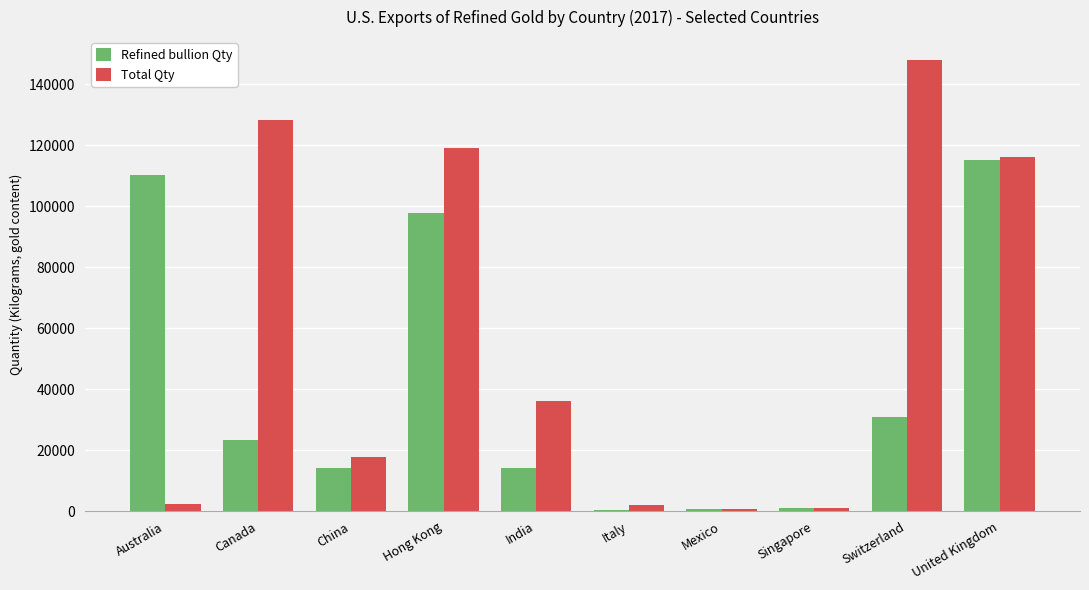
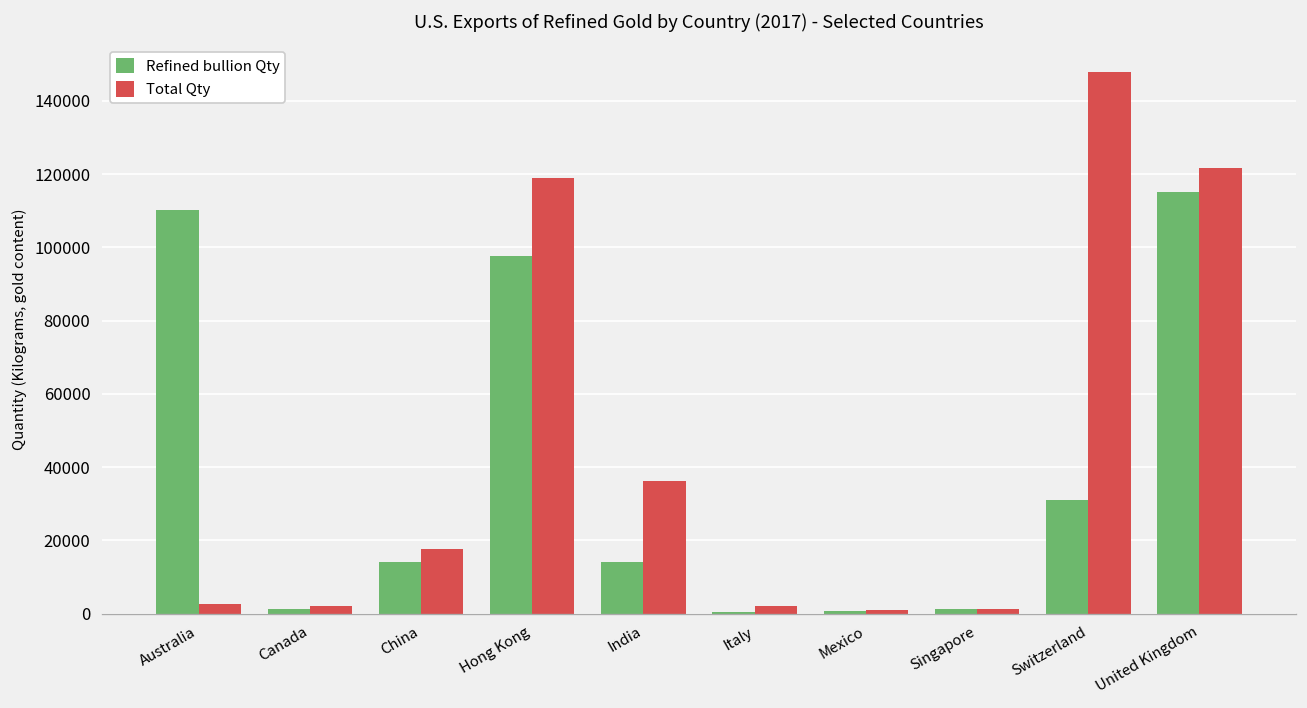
  {
    "Refined bullion Qty": {
      "Australia": 110000,
-     "Canada": 23000,
+     "Canada": 1000,
      "China": 14000,
      "Hong Kong": 98000,
      "India": 14000,
      "Singapore": 1000,
      "Switzerland": 31000,
      "United Kingdom": 115000
    },
    "Total Qty": {
      "Australia": 3000,
-     "Canada": 128000,
+     "Canada": 2000,
      "China": 18000,
      "Hong Kong": 119000,
      "India": 36000,
      "Italy": 2000,
      "Mexico": 1000,
      "Singapore": 1000,
      "Switzerland": 148000,
-     "United Kingdom": 116000
+     "United Kingdom": 122000
    }
  }
